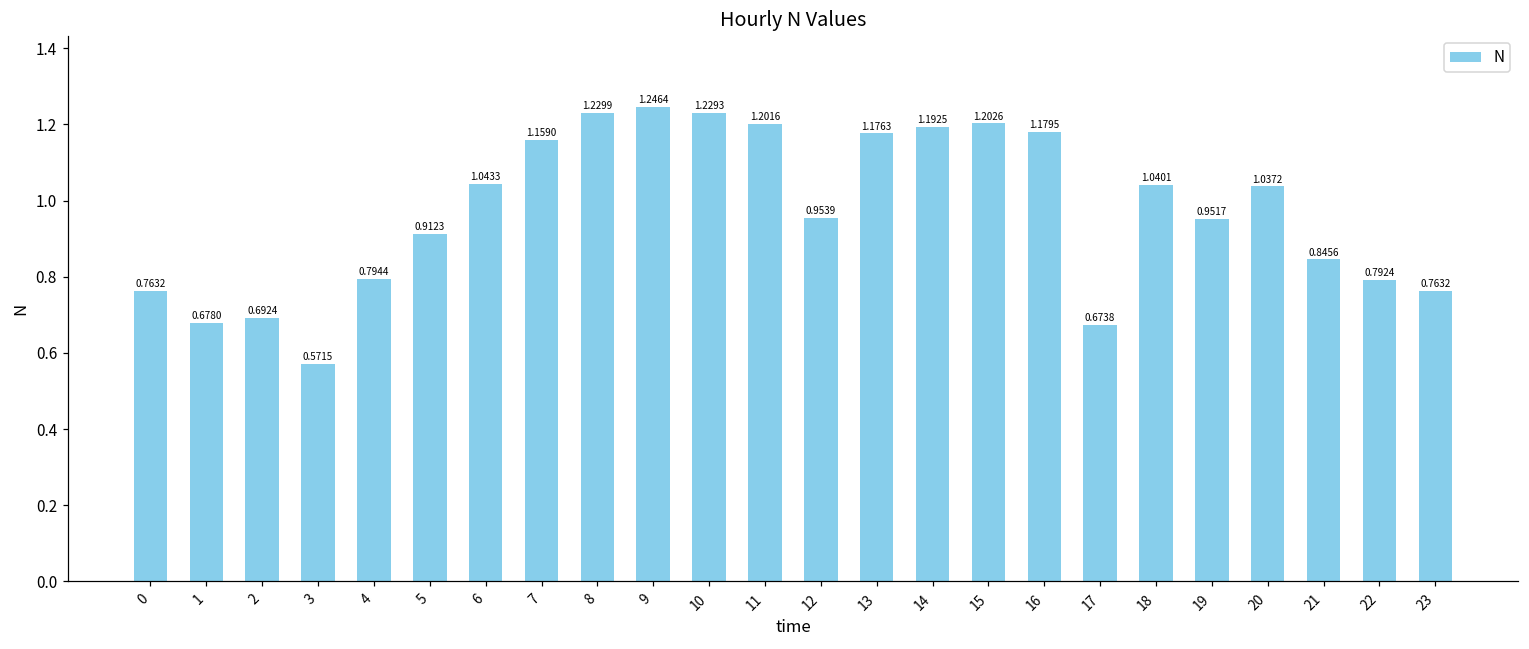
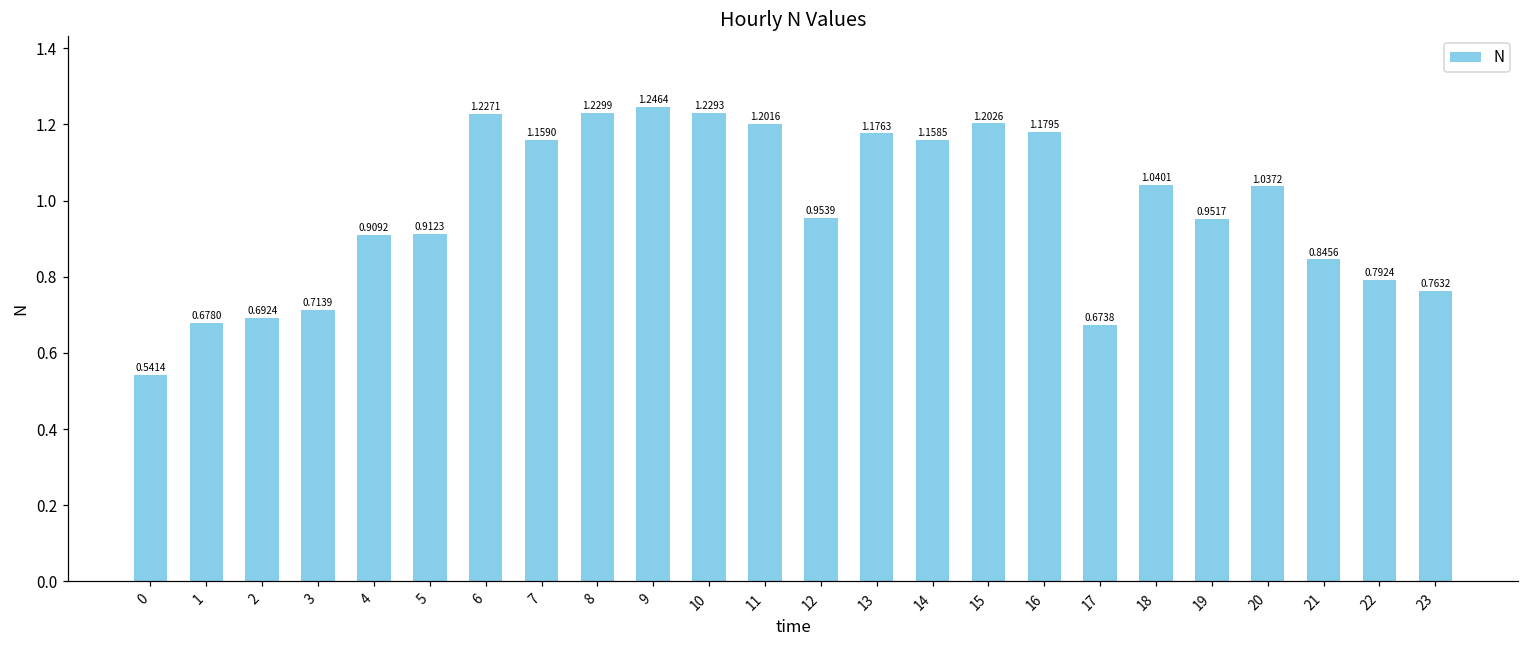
  {
-   "0": 0.7632,
+   "0": 0.5414,
    "1": 0.6780,
    "2": 0.6924,
-   "3": 0.5715,
-   "4": 0.7944,
+   "3": 0.7139,
+   "4": 0.9092,
    "5": 0.9123,
-   "6": 1.0433,
+   "6": 1.2271,
    "7": 1.1590,
    "8": 1.2299,
    "9": 1.2464,
    "10": 1.2293,
    "11": 1.2016,
    "12": 0.9539,
    "13": 1.1763,
-   "14": 1.1925,
+   "14": 1.1585,
    "15": 1.2026,
    "16": 1.1795,
    "17": 0.6738,
    "18": 1.0401,
    "19": 0.9517,
    "20": 1.0372,
    "21": 0.8456,
    "22": 0.7924,
    "23": 0.7632
  }
